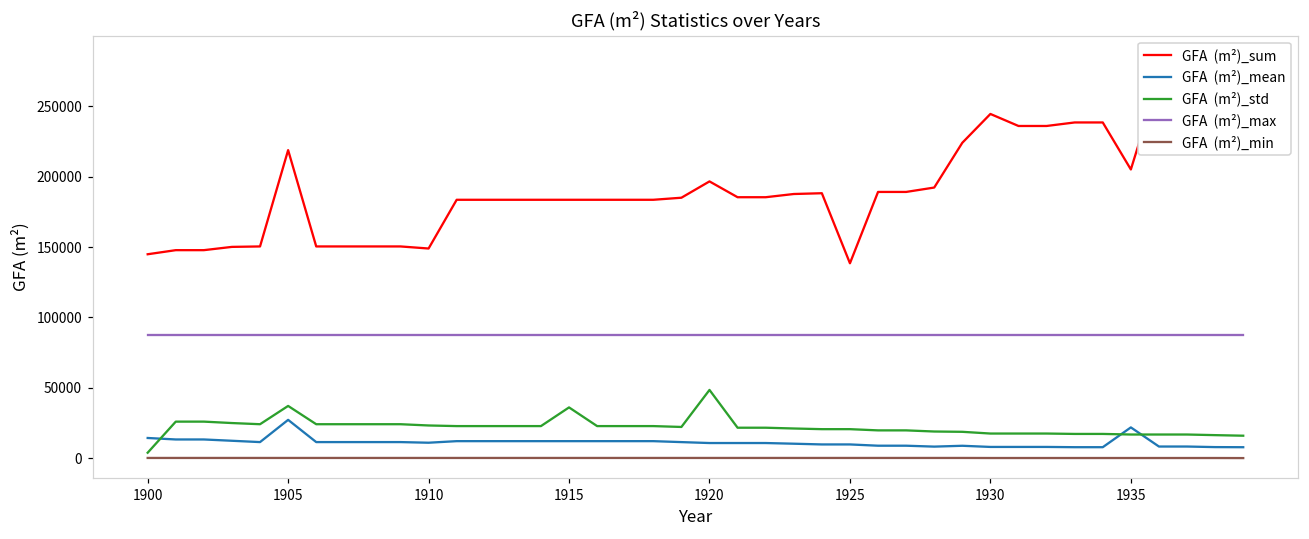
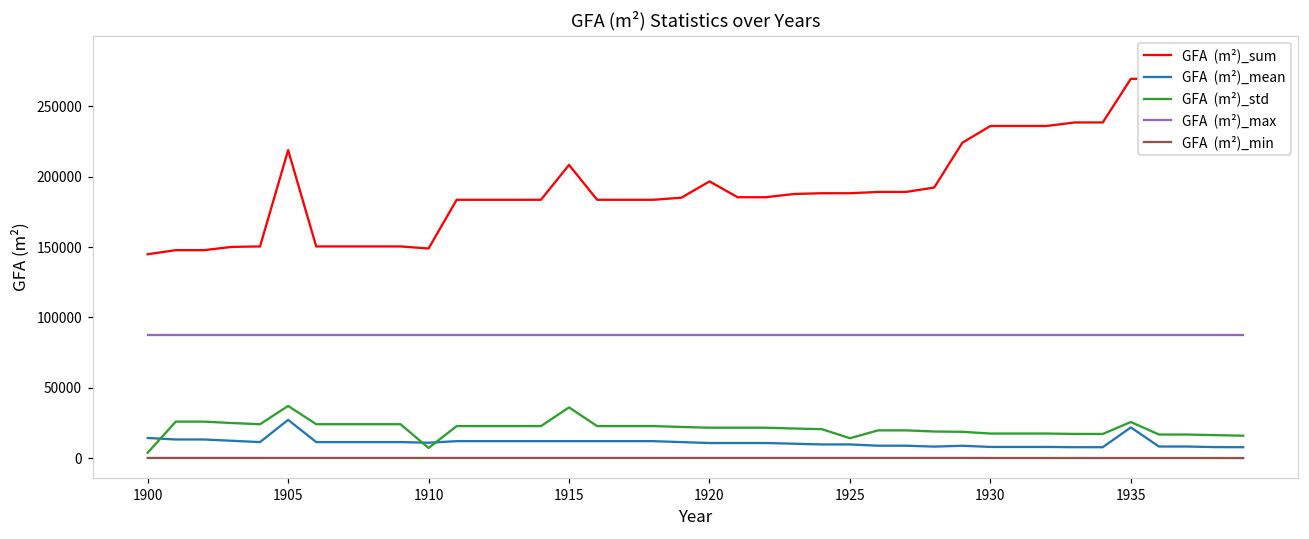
  {
    "GFA (m²)_sum": {
      "1900": 145000,
      "1905": 219000,
      "1910": 149000,
-     "1915": 184000,
+     "1915": 208000,
      "1920": 197000,
-     "1925": 138000,
-     "1930": 244000,
-     "1935": 205000
+     "1925": 188000,
+     "1930": 236000,
+     "1935": 269000
    },
    "GFA (m²)_mean": {
      "1900": 14000,
      "1905": 27000,
      "1910": 11000,
      "1915": 12000,
      "1920": 11000,
      "1925": 10000,
      "1930": 8000,
      "1935": 22000
    },
    "GFA (m²)_std": {
      "1900": 4000,
      "1905": 37000,
-     "1910": 23000,
+     "1910": 7000,
      "1915": 36000,
-     "1920": 49000,
-     "1925": 21000,
+     "1920": 22000,
+     "1925": 14000,
      "1930": 18000,
-     "1935": 17000
+     "1935": 26000
    },
    "GFA (m²)_max": {
      "1900": 88000,
      "1905": 88000,
      "1910": 88000,
      "1915": 88000,
      "1920": 88000,
      "1925": 88000,
      "1930": 88000,
      "1935": 88000
    },
    "GFA (m²)_min": {
      "1900": 0,
      "1905": 0,
      "1910": 0,
      "1915": 0,
      "1920": 0,
      "1925": 0,
      "1930": 0,
      "1935": 0
    }
  }
